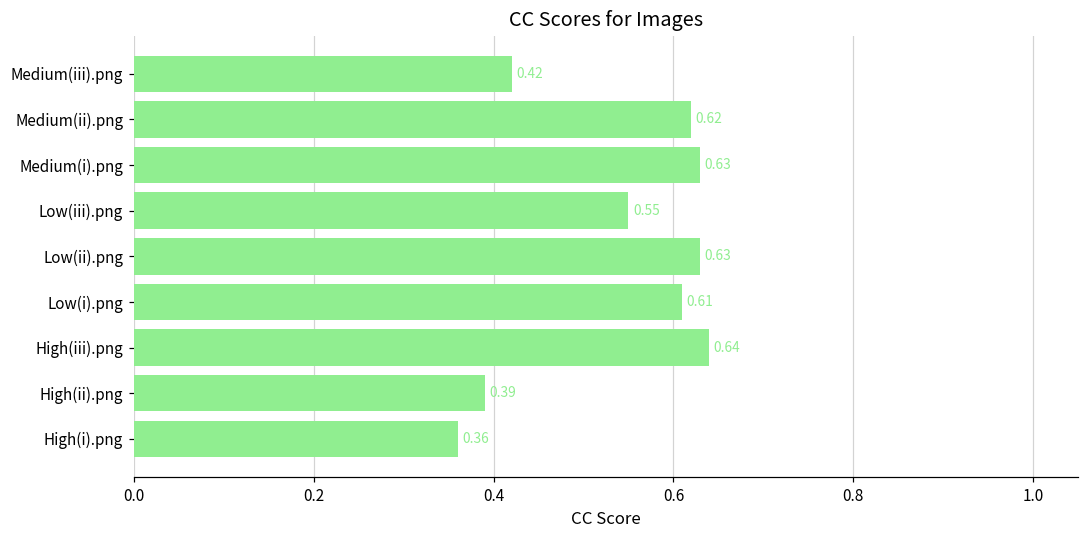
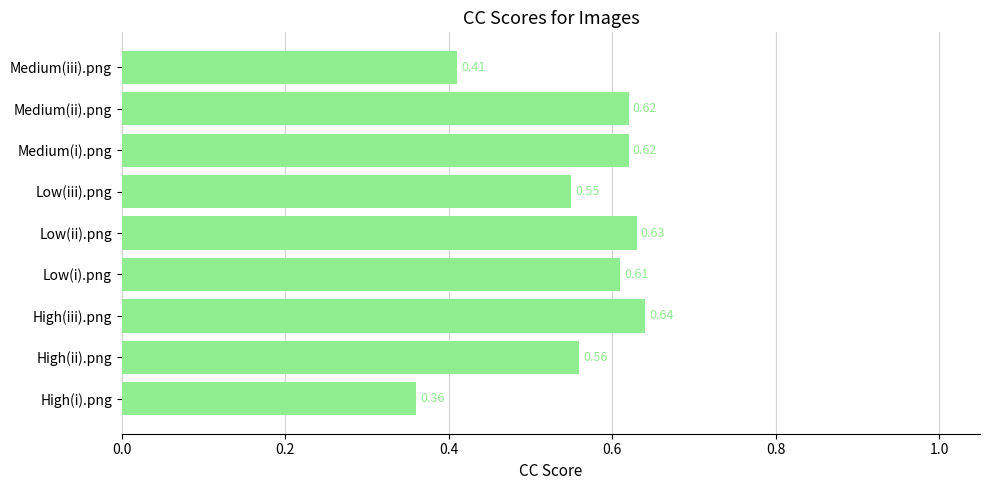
  {
-   "Medium(iii).png": 0.42,
+   "Medium(iii).png": 0.41,
    "Medium(ii).png": 0.62,
-   "Medium(i).png": 0.63,
+   "Medium(i).png": 0.62,
    "Low(iii).png": 0.55,
    "Low(ii).png": 0.63,
    "Low(i).png": 0.61,
    "High(iii).png": 0.64,
-   "High(ii).png": 0.39,
+   "High(ii).png": 0.56,
    "High(i).png": 0.36
  }
